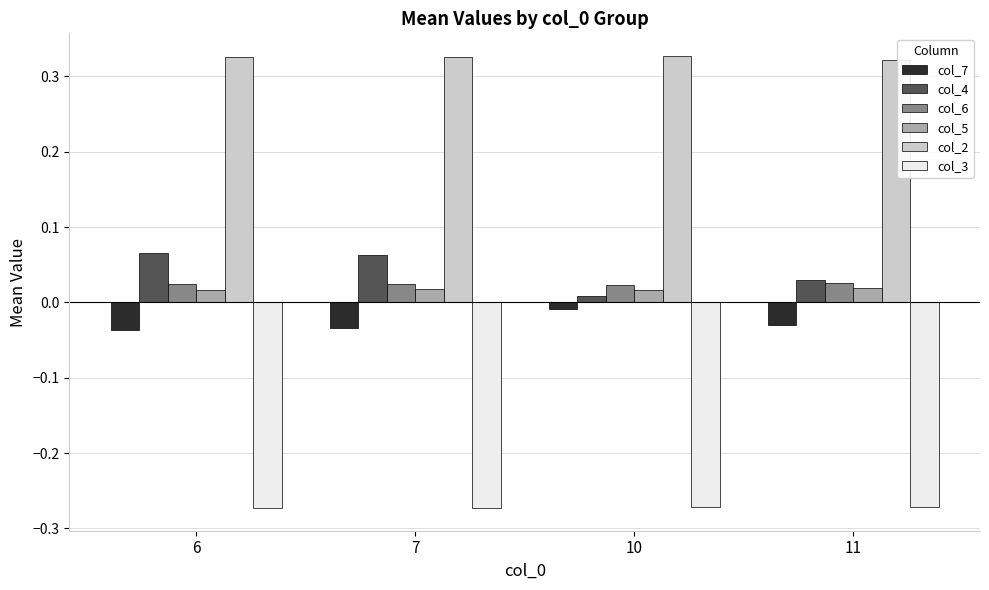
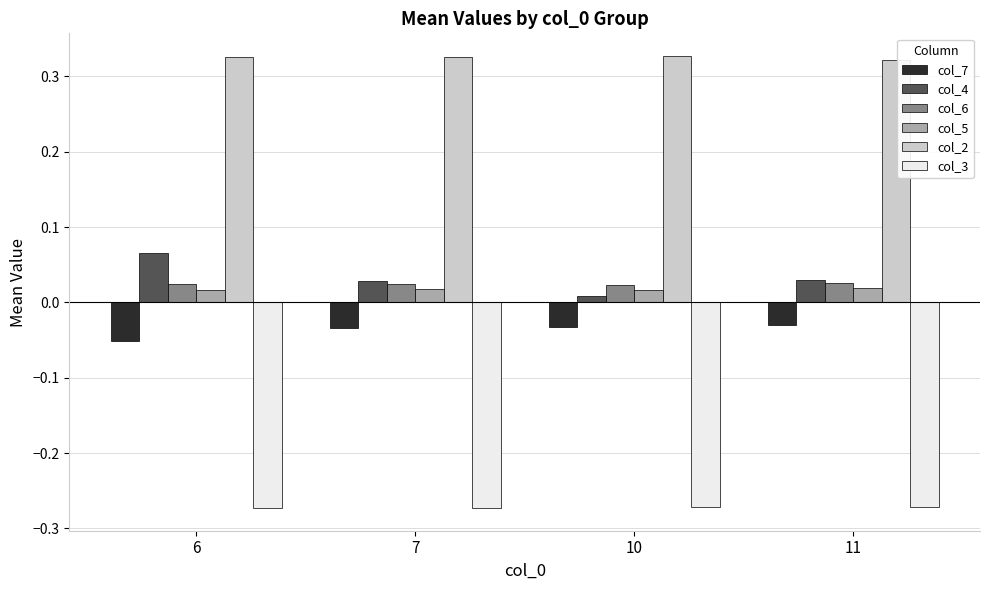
  {
    "col_7": {
-     "6": -0.04,
+     "6": -0.05,
      "7": -0.03,
-     "10": -0.01,
+     "10": -0.03,
      "11": -0.03
    },
    "col_4": {
      "6": 0.07,
-     "7": 0.06,
+     "7": 0.03,
      "10": 0.01,
      "11": 0.03
    }
  }
